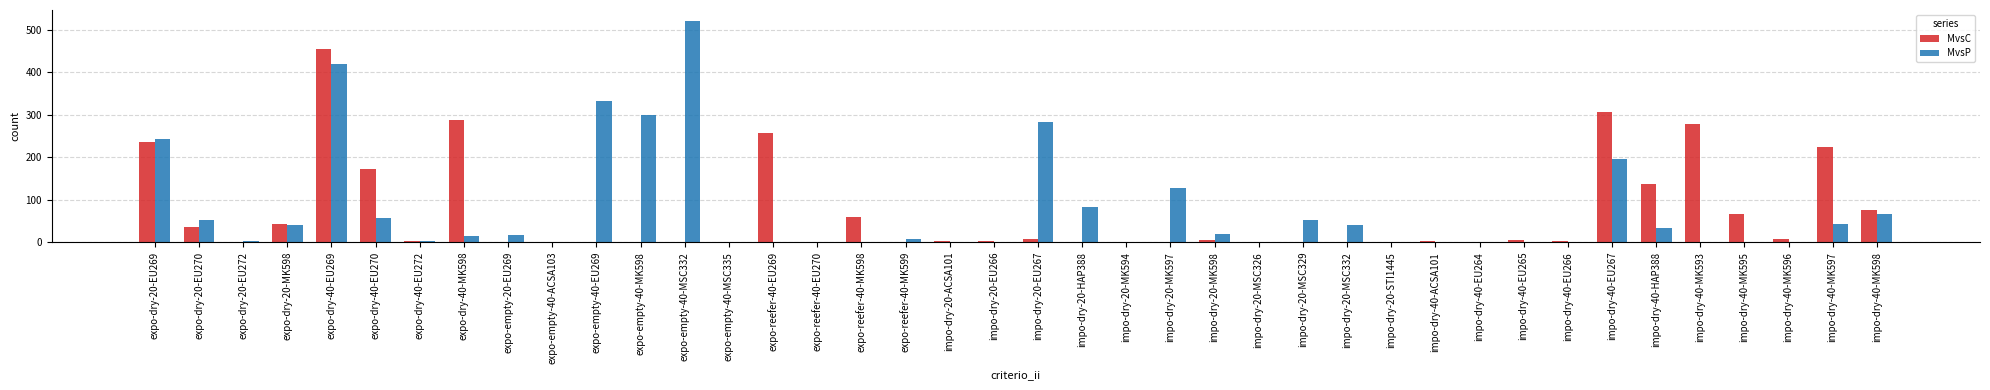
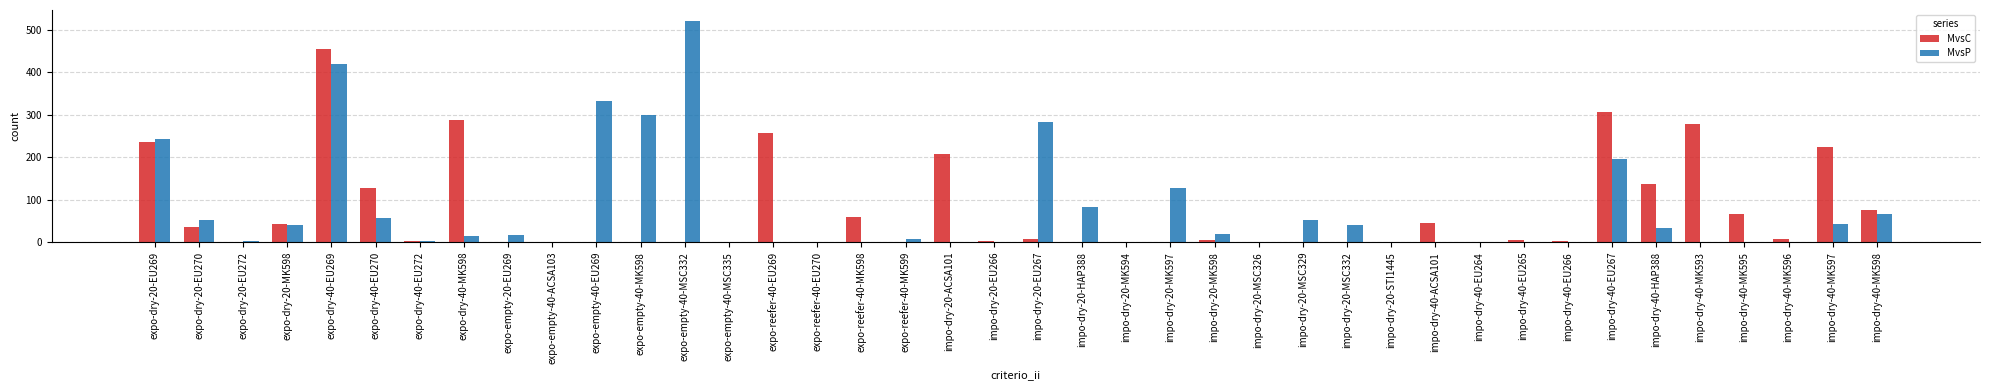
  {
    "MvsC": {
      "expo-dry-20-EU269": 240,
      "expo-dry-20-EU270": 40,
      "expo-dry-20-MK598": 40,
      "expo-dry-40-EU269": 450,
-     "expo-dry-40-EU270": 170,
+     "expo-dry-40-EU270": 130,
      "expo-dry-40-MK598": 290,
      "expo-empty-20-EU269": 0,
      "expo-empty-40-ACSA103": 0,
      "expo-empty-40-EU269": 0,
      "expo-empty-40-MK598": 0,
      "expo-empty-40-MSC332": 0,
      "expo-empty-40-MSC335": 0,
      "expo-reefer-40-EU269": 260,
      "expo-reefer-40-MK598": 60,
      "expo-reefer-40-MK599": 0,
-     "impo-dry-20-ACSA101": 0,
+     "impo-dry-20-ACSA101": 210,
      "impo-dry-20-EU267": 10,
      "impo-dry-20-HAP388": 0,
      "impo-dry-20-MK597": 0,
      "impo-dry-20-MSC326": 0,
      "impo-dry-20-STI1445": 0,
-     "impo-dry-40-ACSA101": 0,
+     "impo-dry-40-ACSA101": 50,
      "impo-dry-40-EU265": 10,
      "impo-dry-40-EU267": 310,
      "impo-dry-40-HAP388": 140,
      "impo-dry-40-MK593": 280,
      "impo-dry-40-MK595": 70,
      "impo-dry-40-MK596": 10,
      "impo-dry-40-MK597": 220,
      "impo-dry-40-MK598": 80
    },
    "MvsP": {
      "expo-dry-20-EU269": 240,
      "expo-dry-20-EU270": 50,
      "expo-dry-20-MK598": 40,
      "expo-dry-40-EU269": 420,
      "expo-dry-40-EU270": 60,
      "expo-dry-40-MK598": 20,
      "expo-empty-20-EU269": 20,
      "expo-empty-40-EU269": 330,
      "expo-empty-40-MK598": 300,
      "expo-empty-40-MSC332": 520,
      "expo-reefer-40-EU269": 0,
      "expo-reefer-40-EU270": 0,
      "expo-reefer-40-MK598": 0,
      "expo-reefer-40-MK599": 10,
      "impo-dry-20-ACSA101": 0,
      "impo-dry-20-EU266": 0,
      "impo-dry-20-EU267": 280,
      "impo-dry-20-HAP388": 80,
      "impo-dry-20-MK594": 0,
      "impo-dry-20-MK597": 130,
      "impo-dry-20-MK598": 20,
      "impo-dry-20-MSC329": 50,
      "impo-dry-20-MSC332": 40,
      "impo-dry-40-ACSA101": 0,
      "impo-dry-40-EU264": 0,
      "impo-dry-40-EU265": 0,
      "impo-dry-40-EU266": 0,
      "impo-dry-40-EU267": 200,
      "impo-dry-40-HAP388": 30,
      "impo-dry-40-MK593": 0,
      "impo-dry-40-MK595": 0,
      "impo-dry-40-MK597": 40,
      "impo-dry-40-MK598": 70
    }
  }
